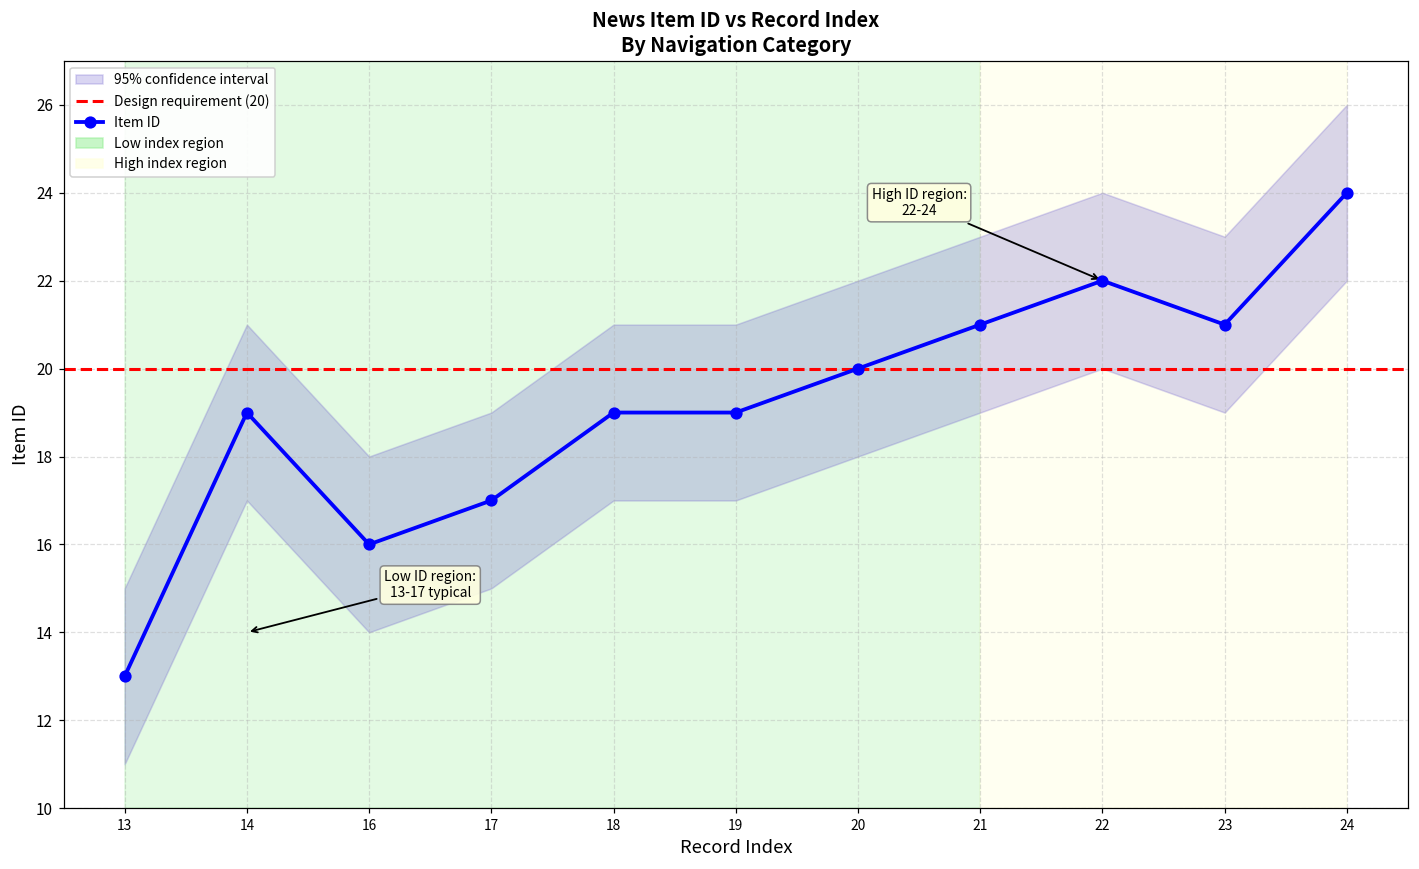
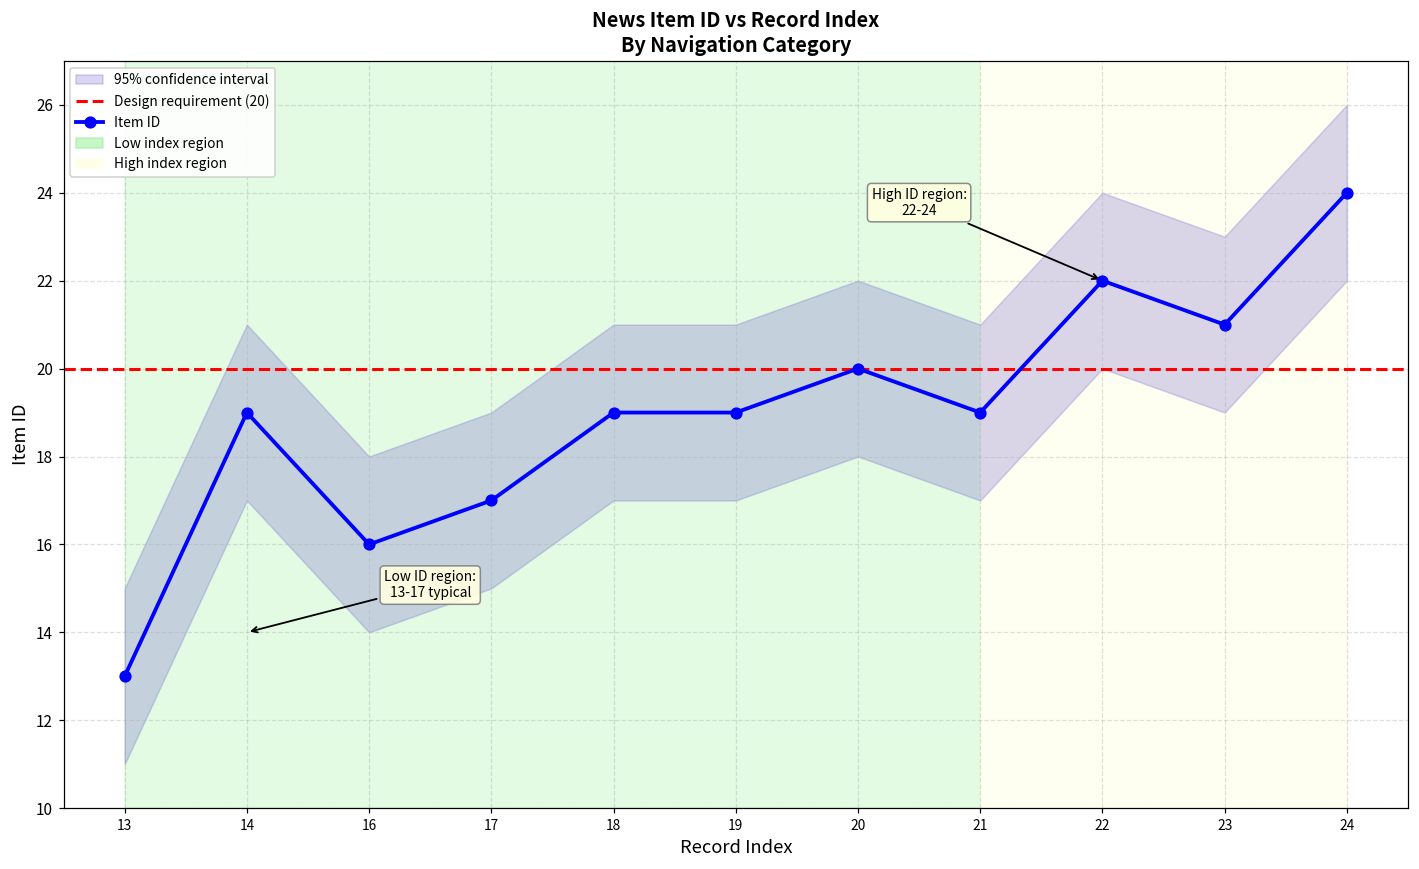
  {
    "Item ID": {
      "13": 13,
      "14": 19,
      "17": 17,
      "18": 19,
      "19": 19,
      "20": 20,
-     "21": 21,
+     "21": 19,
      "22": 22,
      "23": 21,
      "24": 24
    }
  }
